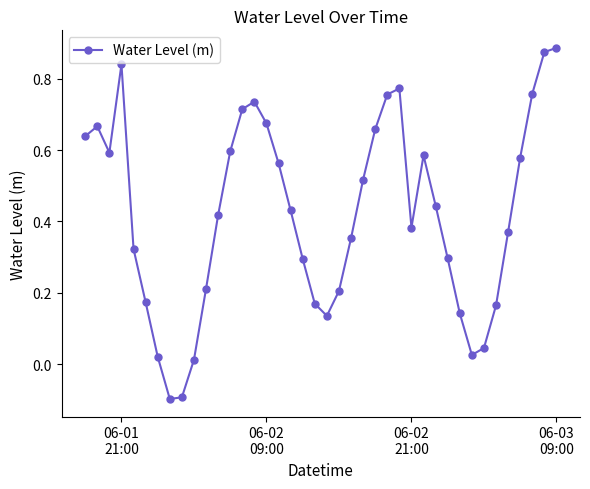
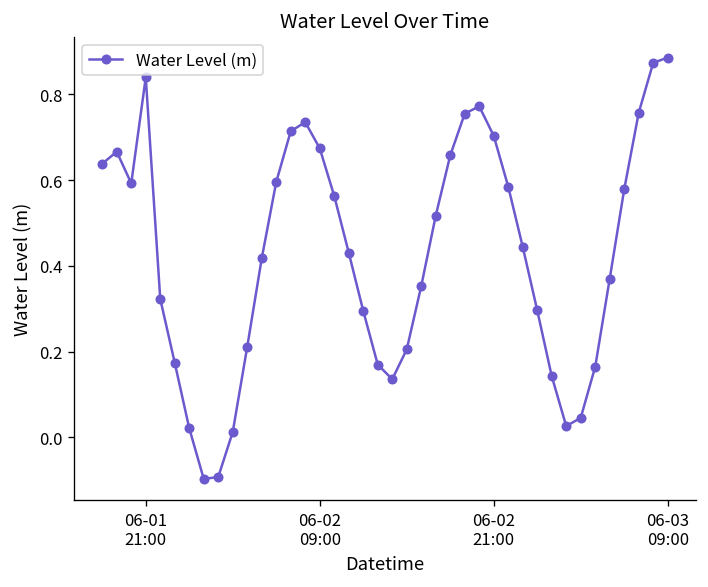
  {
    "06-01 21:00": 0.84,
    "06-02 09:00": 0.67,
-   "06-02 21:00": 0.38,
+   "06-02 21:00": 0.70,
    "06-03 09:00": 0.89
  }
